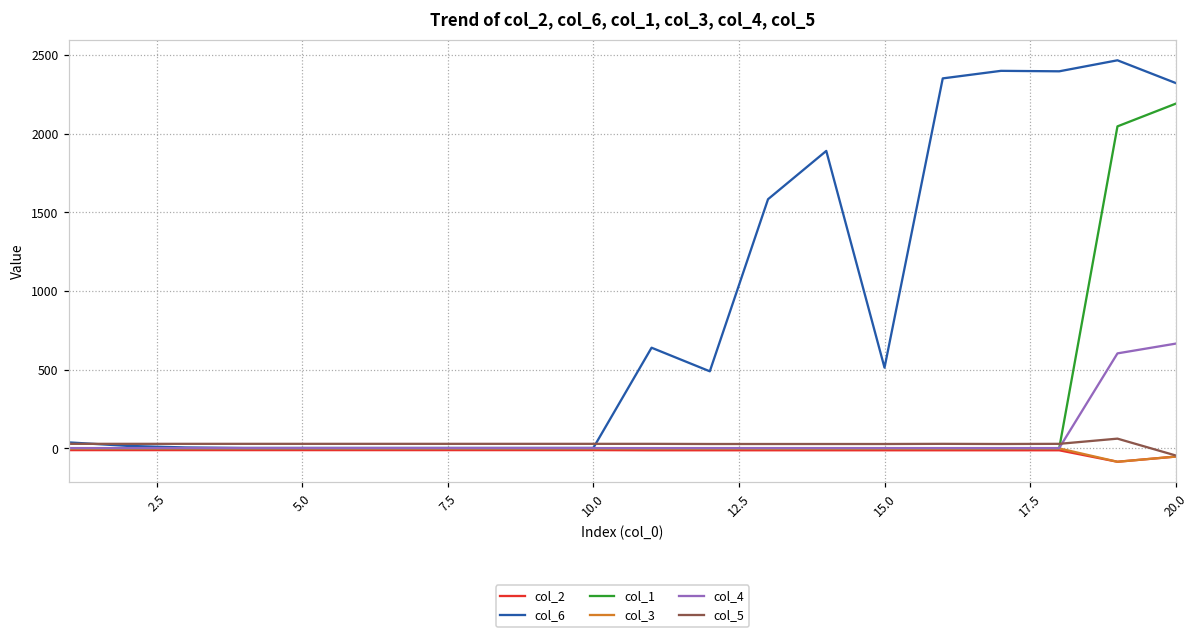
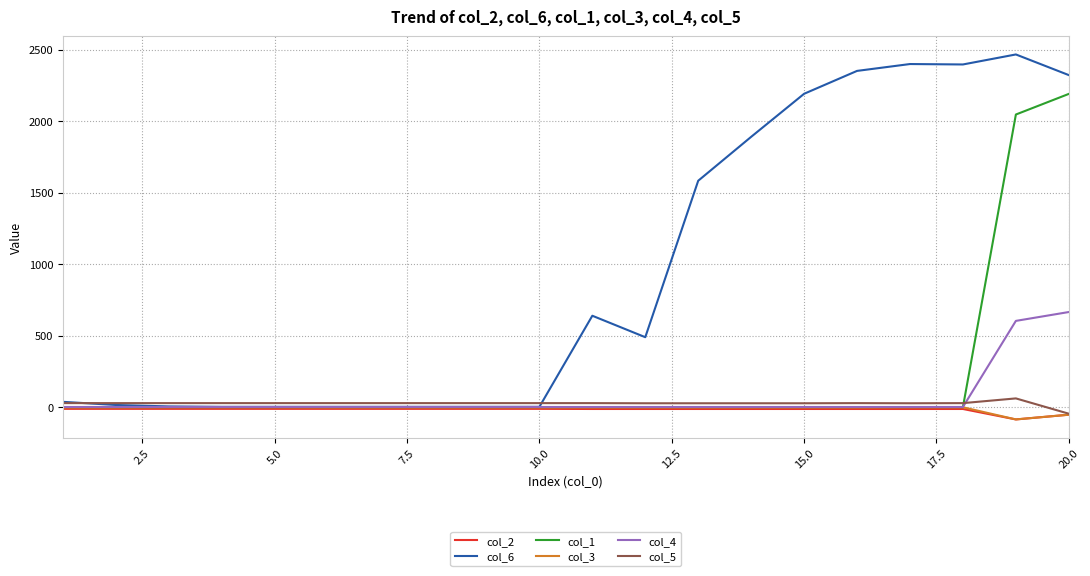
  {
    "col_6": {
-     "15.0": 510,
+     "15.0": 2190,
      "20.0": 2320
    },
    "col_1": {
      "20.0": 2190
    },
    "col_4": {
      "20.0": 670
    },
    "col_5": {
      "5.0": 30,
      "10.0": 30,
      "15.0": 30
    }
  }
